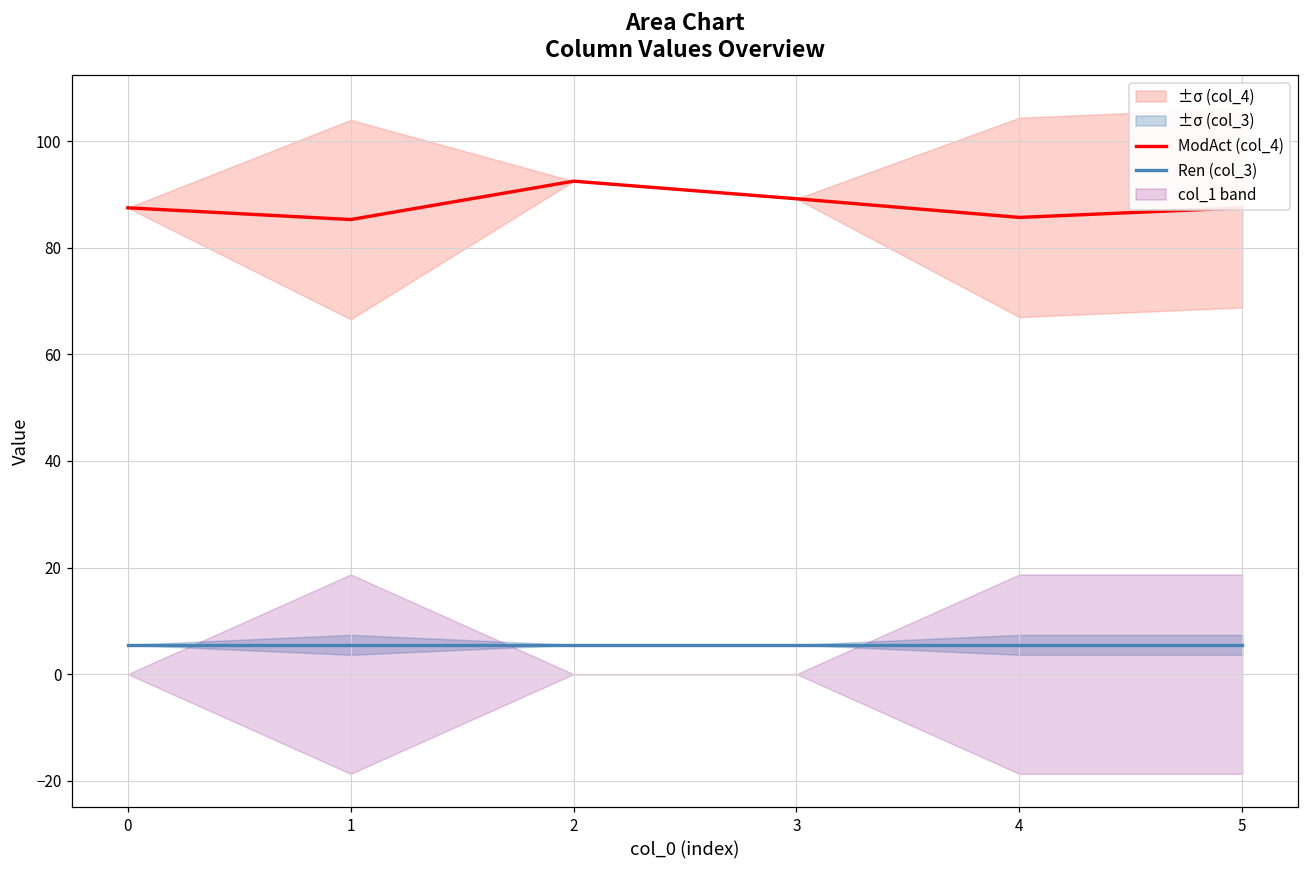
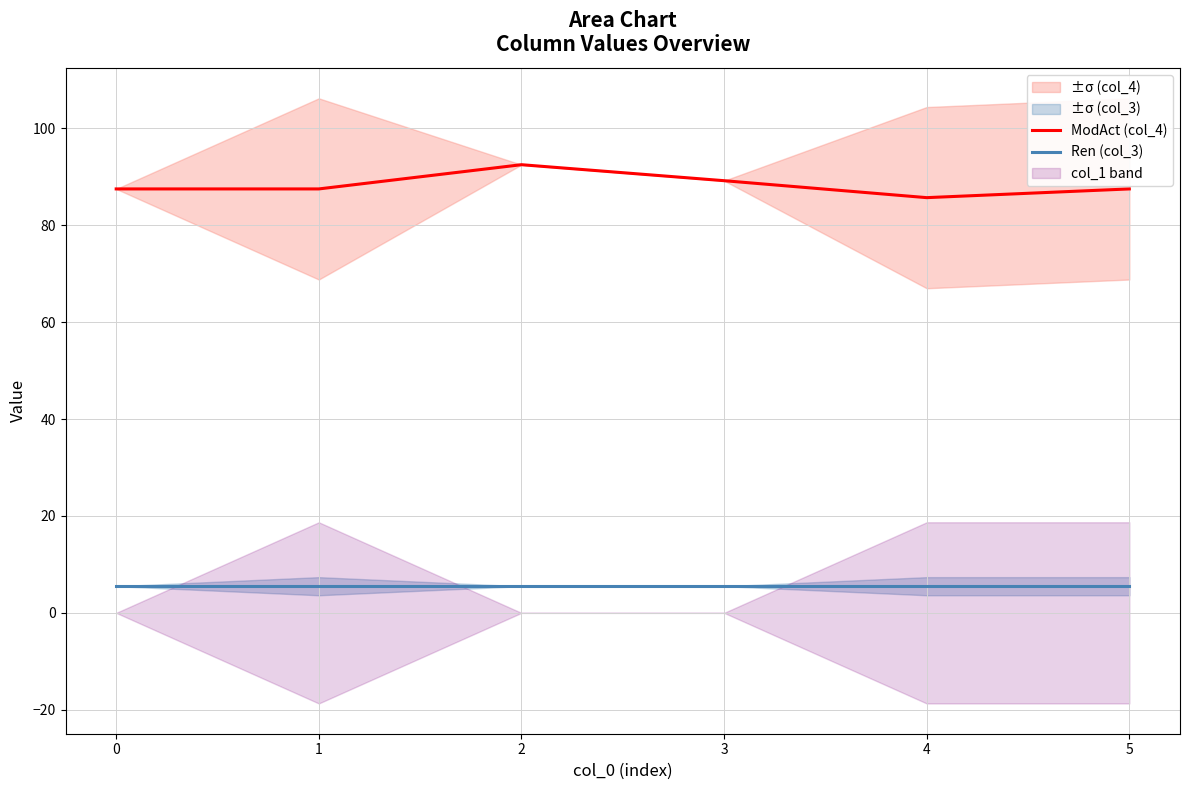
  {
    "ModAct (col_4)": {
-     "1": 85,
+     "1": 88,
      "4": 86,
      "5": 88
    }
  }
